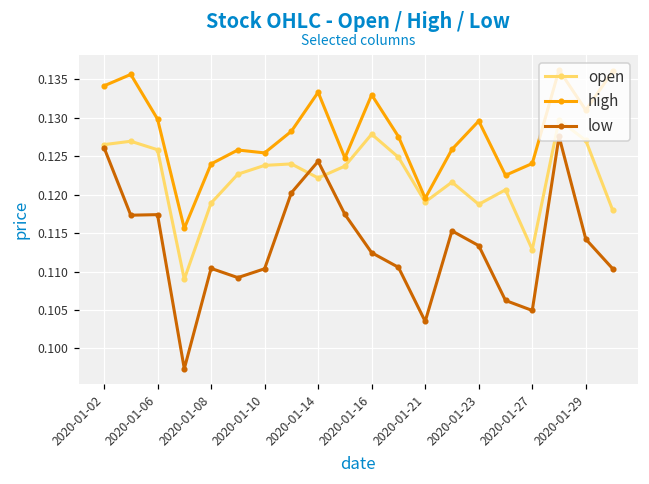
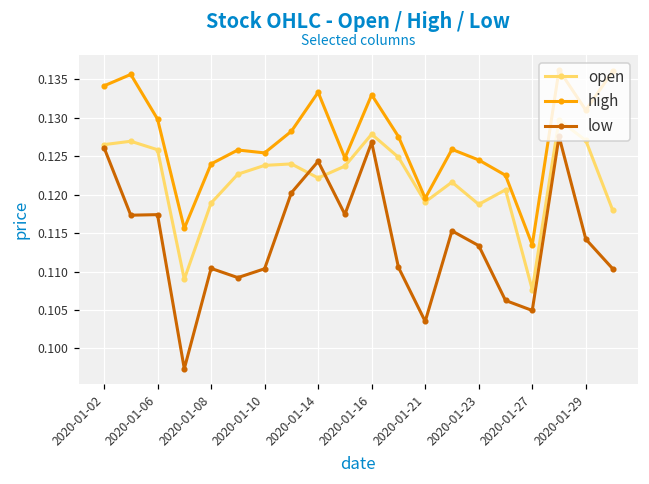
  {
    "open": {
      "2020-01-02": 0.127,
      "2020-01-06": 0.126,
      "2020-01-08": 0.119,
      "2020-01-10": 0.124,
      "2020-01-14": 0.122,
      "2020-01-16": 0.128,
      "2020-01-21": 0.119,
      "2020-01-23": 0.119,
-     "2020-01-27": 0.113,
+     "2020-01-27": 0.108,
      "2020-01-29": 0.127
    },
    "high": {
      "2020-01-02": 0.134,
      "2020-01-06": 0.130,
      "2020-01-08": 0.124,
      "2020-01-10": 0.125,
      "2020-01-14": 0.133,
      "2020-01-16": 0.133,
      "2020-01-21": 0.120,
-     "2020-01-23": 0.130,
-     "2020-01-27": 0.124
+     "2020-01-23": 0.125,
+     "2020-01-27": 0.113
    },
    "low": {
      "2020-01-02": 0.126,
      "2020-01-06": 0.117,
      "2020-01-08": 0.110,
      "2020-01-10": 0.110,
      "2020-01-14": 0.124,
-     "2020-01-16": 0.112,
+     "2020-01-16": 0.127,
      "2020-01-21": 0.104,
      "2020-01-23": 0.113,
      "2020-01-27": 0.105,
      "2020-01-29": 0.114
    }
  }
